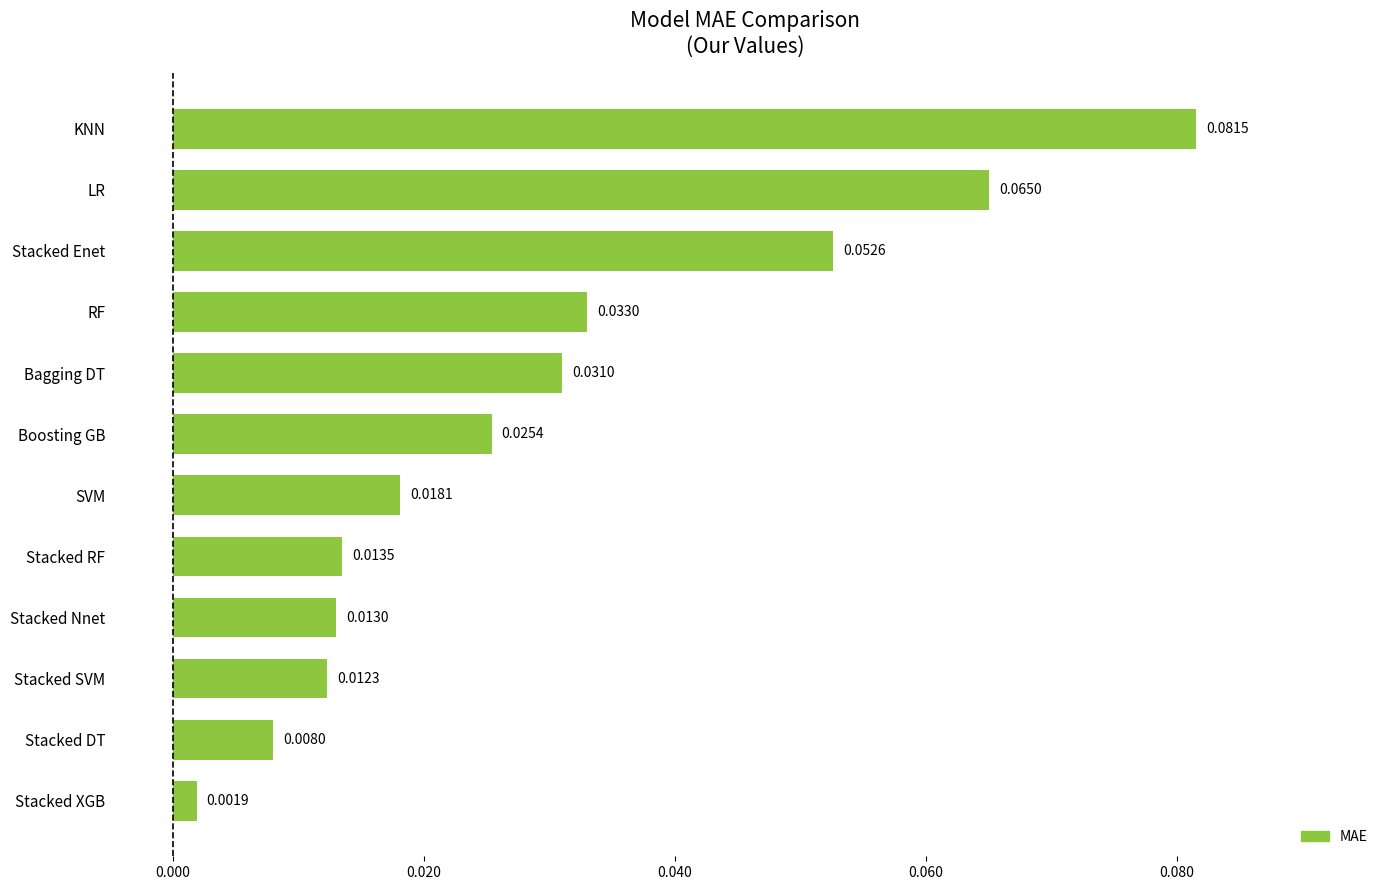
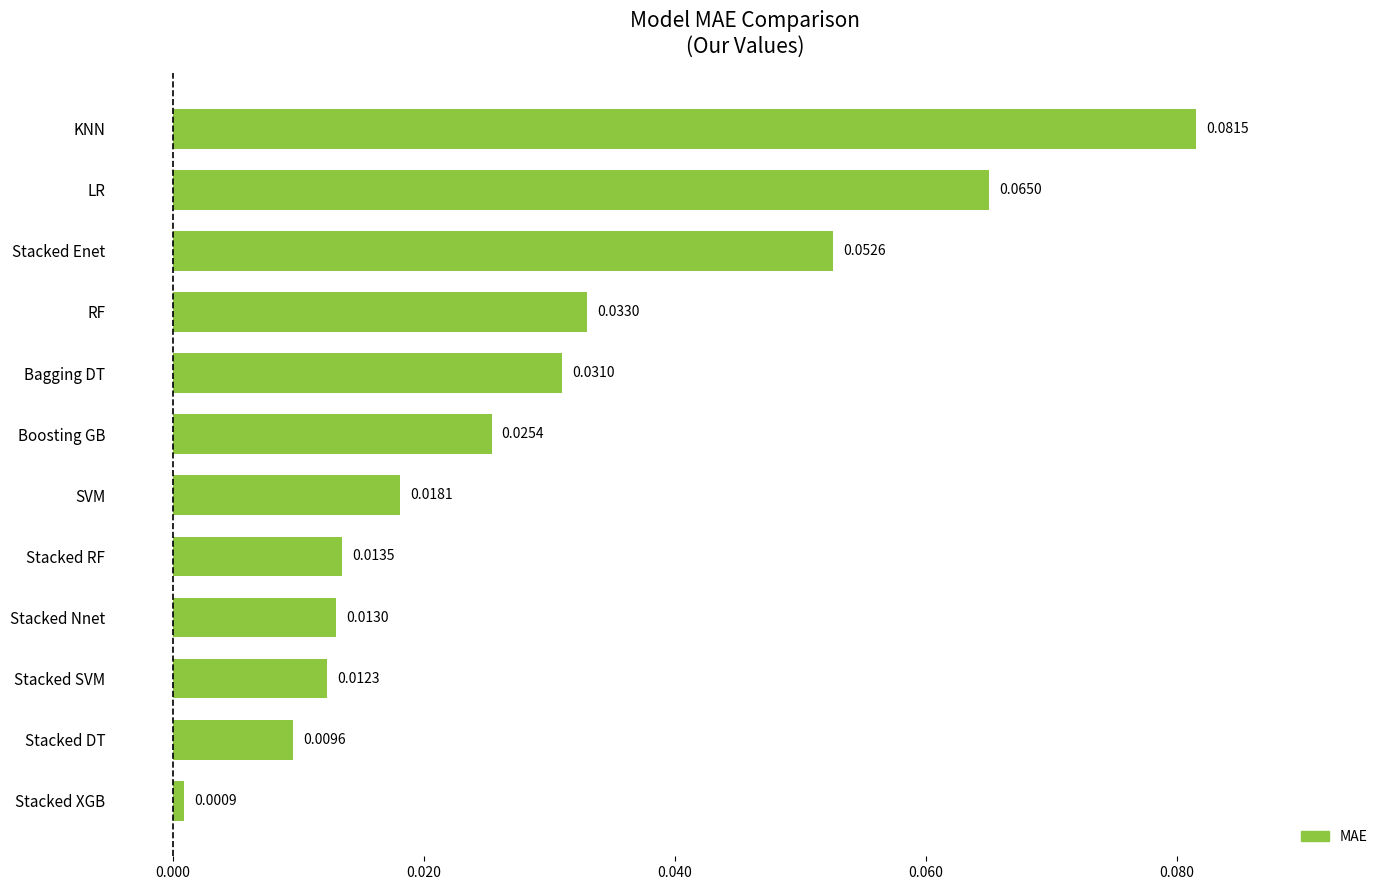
  {
    "KNN": 0.0815,
    "LR": 0.0650,
    "Stacked Enet": 0.0526,
    "RF": 0.0330,
    "Bagging DT": 0.0310,
    "Boosting GB": 0.0254,
    "SVM": 0.0181,
    "Stacked RF": 0.0135,
    "Stacked Nnet": 0.0130,
    "Stacked SVM": 0.0123,
-   "Stacked DT": 0.0080,
-   "Stacked XGB": 0.0019
+   "Stacked DT": 0.0096,
+   "Stacked XGB": 0.0009
  }
